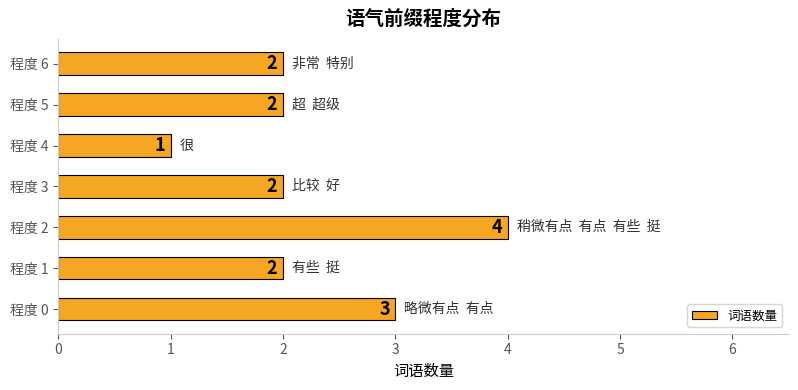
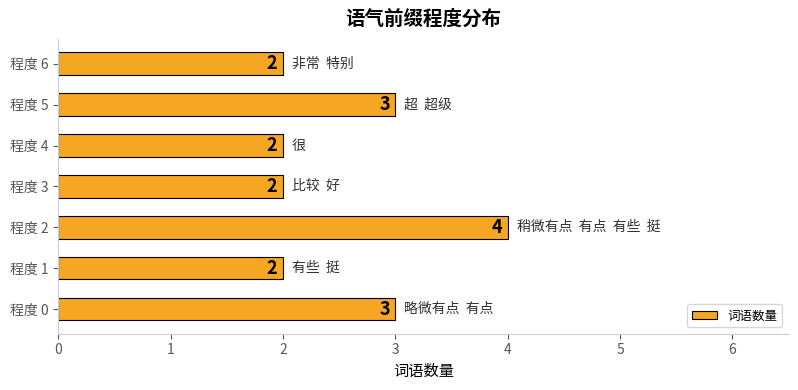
  {
    "程度 6": 2,
-   "程度 5": 2,
-   "程度 4": 1,
+   "程度 5": 3,
+   "程度 4": 2,
    "程度 3": 2,
    "程度 2": 4,
    "程度 1": 2,
    "程度 0": 3
  }
